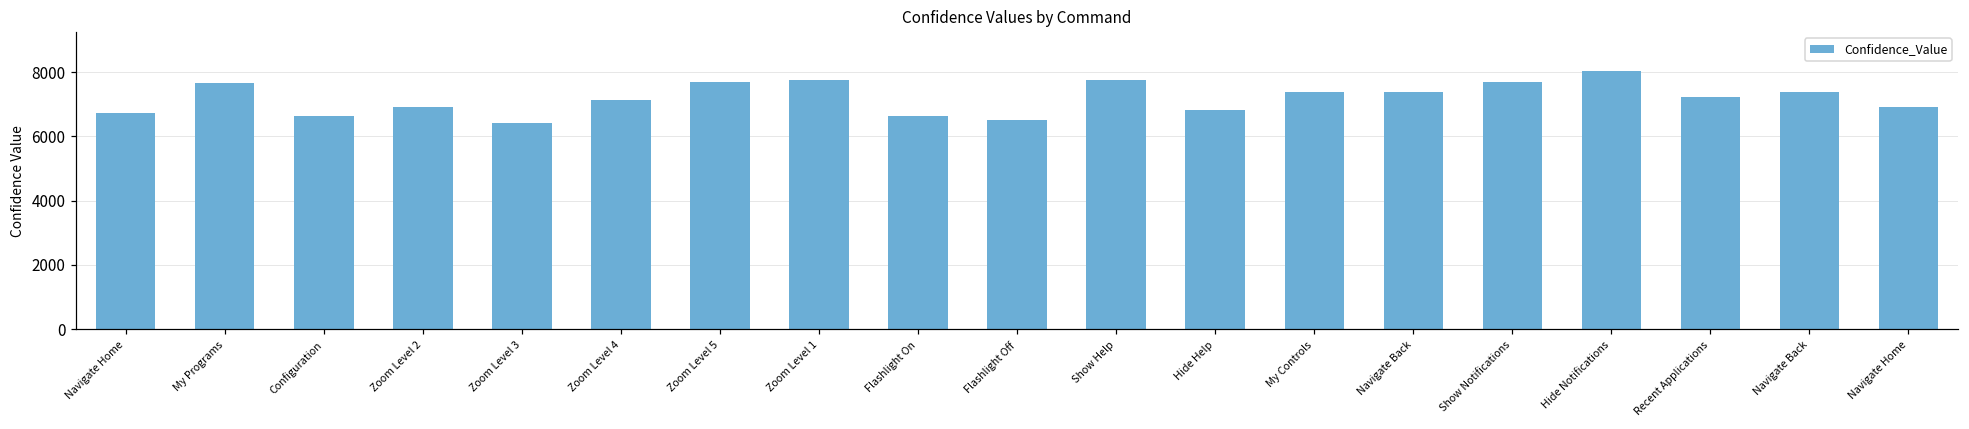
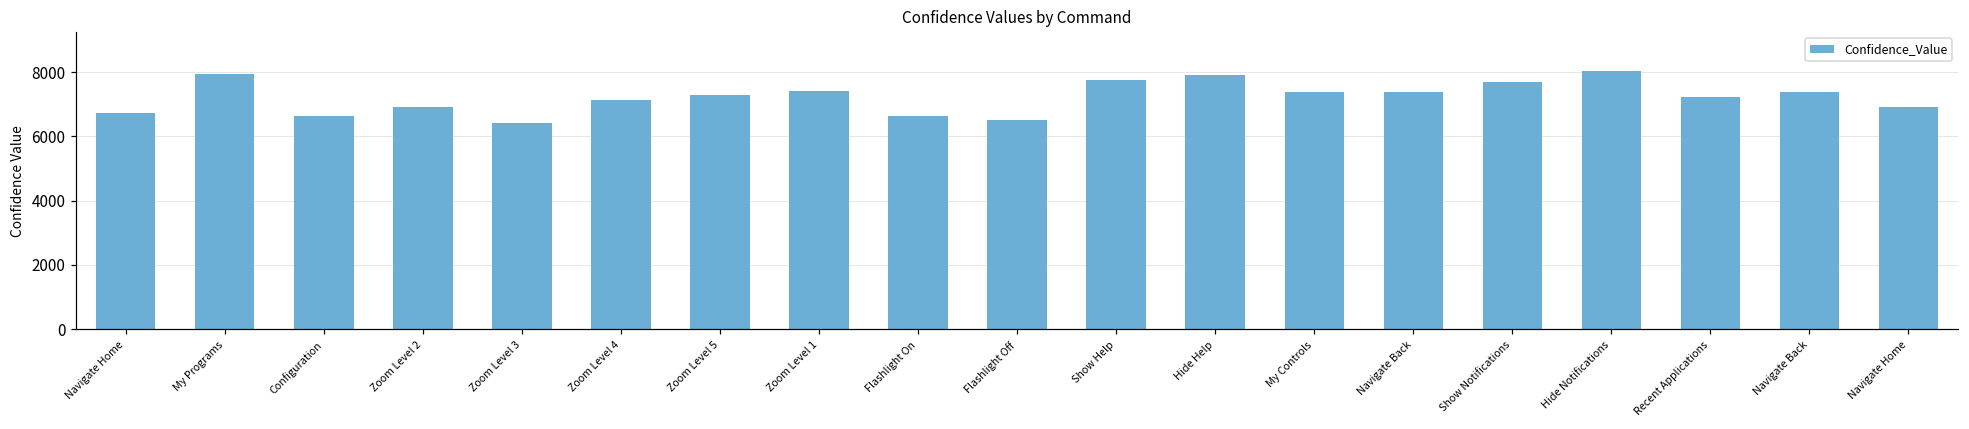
  {
-   "My Programs": 7700,
+   "My Programs": 7900,
    "Configuration": 6600,
    "Zoom Level 2": 6900,
    "Zoom Level 3": 6400,
    "Zoom Level 4": 7100,
-   "Zoom Level 5": 7700,
-   "Zoom Level 1": 7800,
+   "Zoom Level 5": 7300,
+   "Zoom Level 1": 7400,
    "Flashlight On": 6600,
    "Flashlight Off": 6500,
    "Show Help": 7700,
-   "Hide Help": 6800,
+   "Hide Help": 7900,
    "My Controls": 7400,
    "Show Notifications": 7700,
    "Hide Notifications": 8000,
    "Recent Applications": 7200
  }
